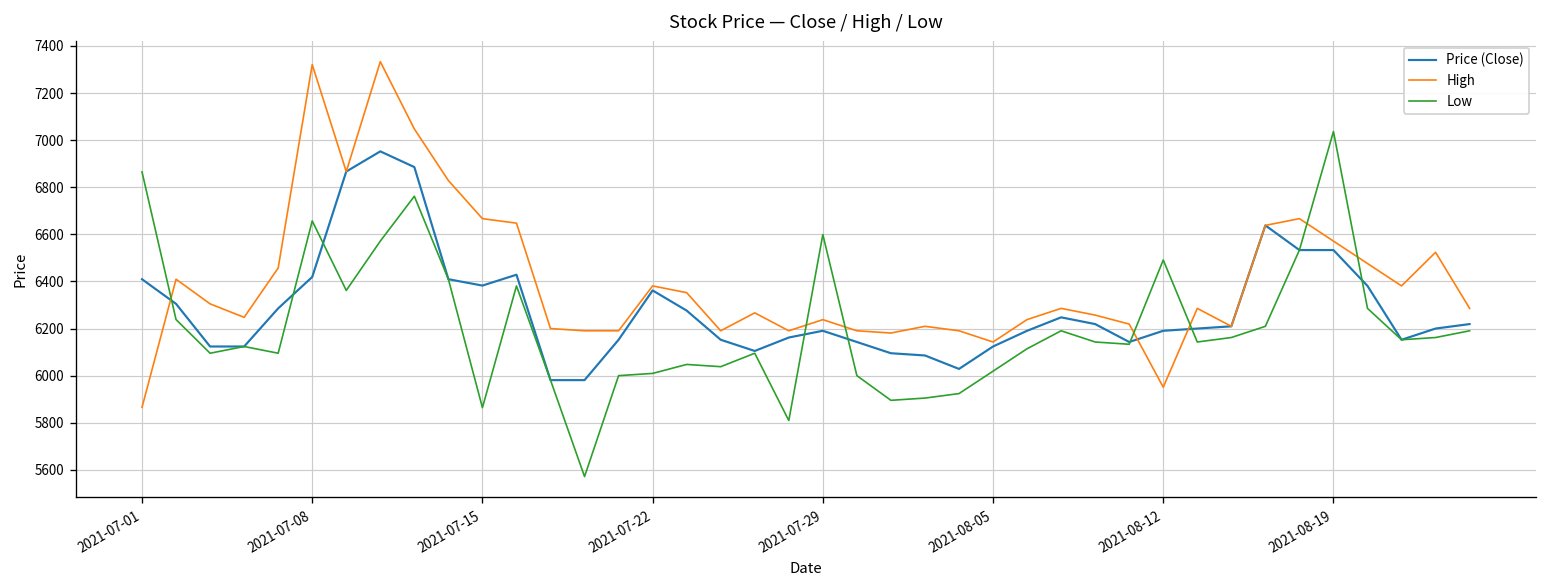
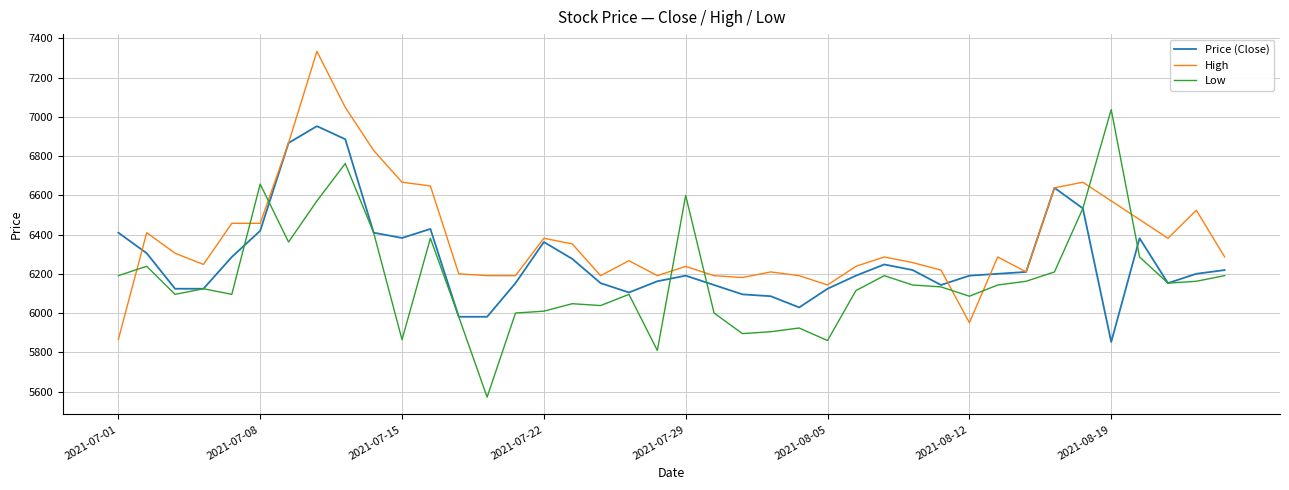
  {
    "Price (Close)": {
      "2021-07-01": 6410,
      "2021-07-08": 6420,
      "2021-07-15": 6380,
      "2021-07-22": 6360,
      "2021-07-29": 6190,
      "2021-08-05": 6120,
      "2021-08-12": 6190,
-     "2021-08-19": 6530
+     "2021-08-19": 5850
    },
    "High": {
      "2021-07-01": 5870,
-     "2021-07-08": 7320,
+     "2021-07-08": 6460,
      "2021-07-15": 6670,
      "2021-07-22": 6380,
      "2021-07-29": 6240,
      "2021-08-05": 6140,
      "2021-08-12": 5950,
      "2021-08-19": 6570
    },
    "Low": {
-     "2021-07-01": 6870,
+     "2021-07-01": 6190,
      "2021-07-08": 6660,
      "2021-07-15": 5860,
      "2021-07-22": 6010,
      "2021-07-29": 6600,
-     "2021-08-05": 6020,
-     "2021-08-12": 6490,
+     "2021-08-05": 5860,
+     "2021-08-12": 6090,
      "2021-08-19": 7040
    }
  }
